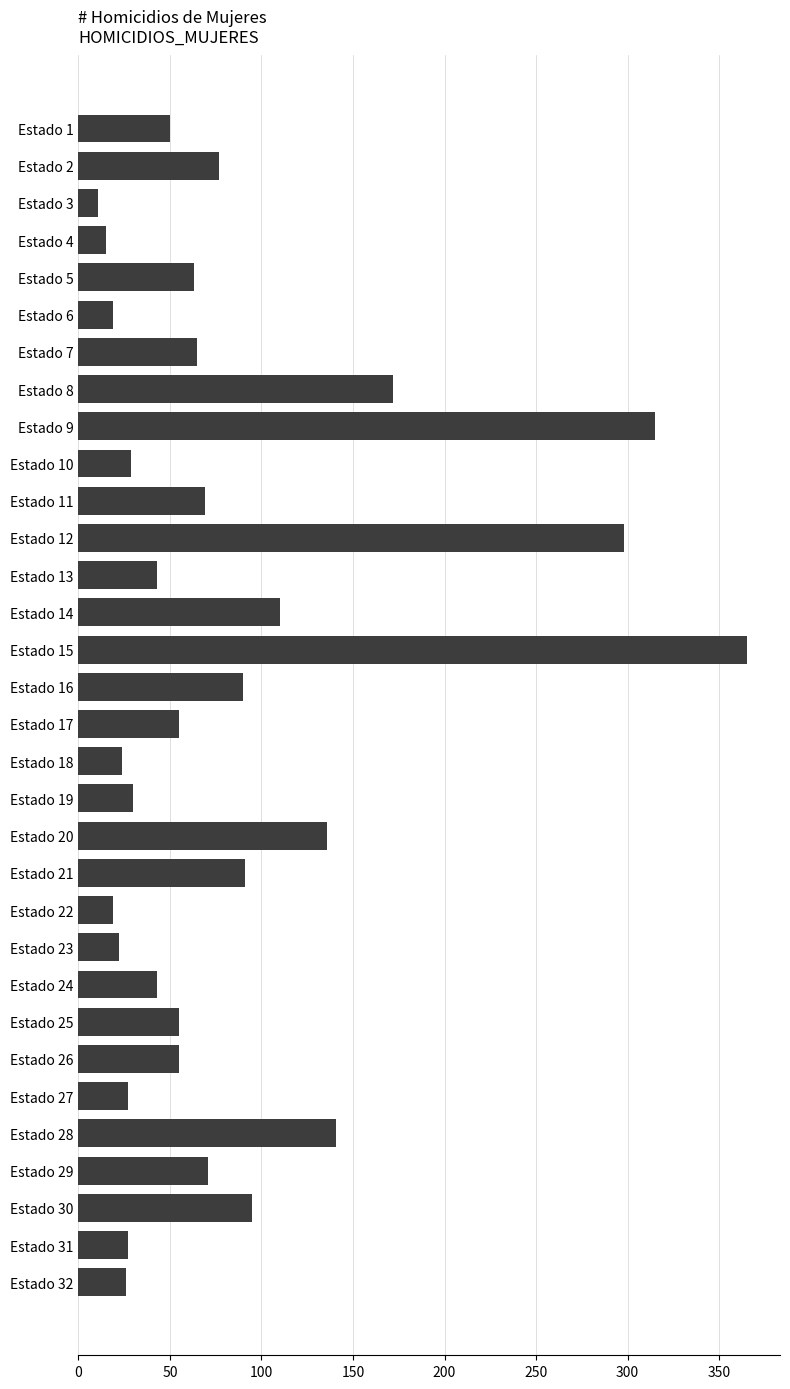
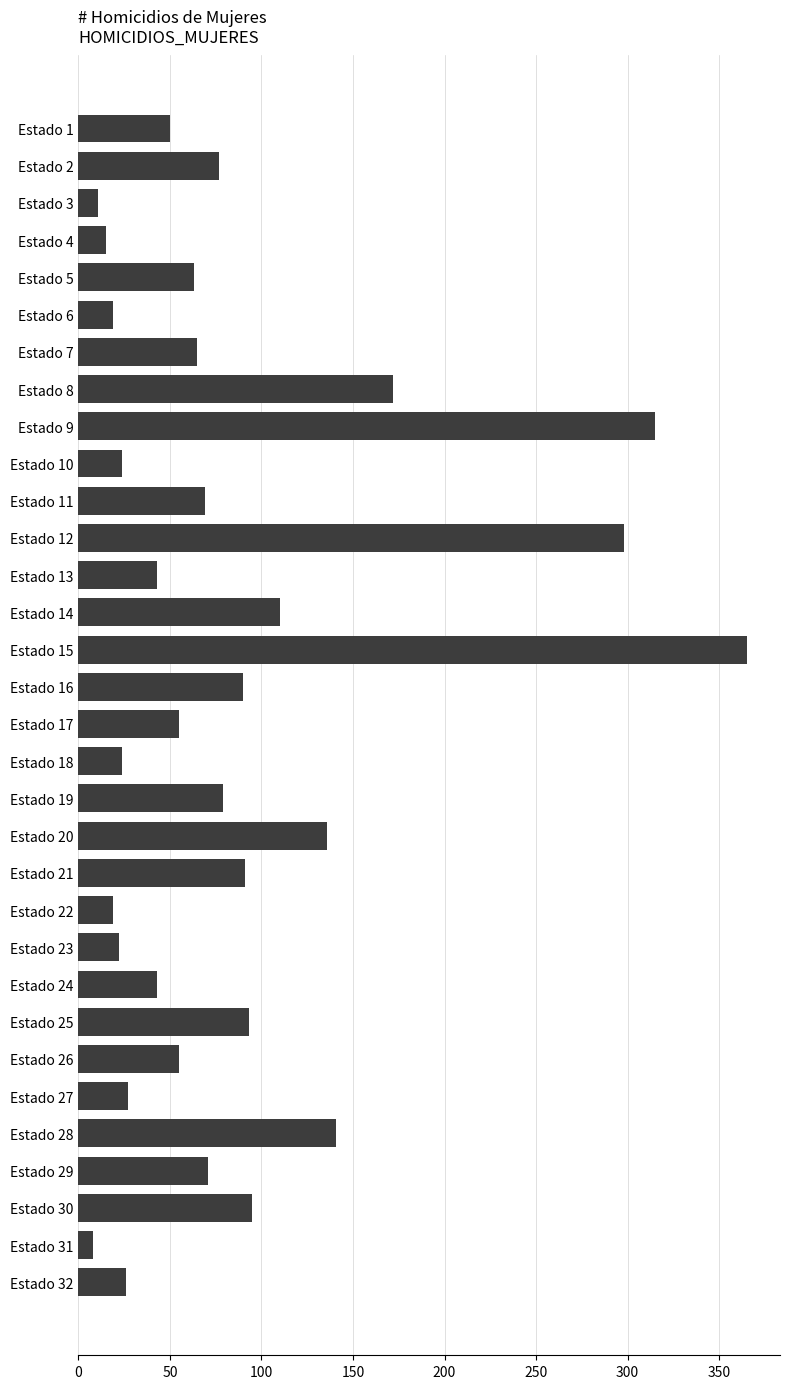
  {
    "Estado 1": 50,
    "Estado 2": 77,
    "Estado 3": 11,
    "Estado 4": 15,
    "Estado 5": 63,
    "Estado 6": 19,
    "Estado 7": 65,
    "Estado 8": 172,
    "Estado 9": 315,
-   "Estado 10": 29,
+   "Estado 10": 24,
    "Estado 11": 69,
    "Estado 12": 298,
    "Estado 13": 43,
    "Estado 14": 110,
    "Estado 15": 365,
    "Estado 16": 90,
    "Estado 17": 55,
    "Estado 18": 24,
-   "Estado 19": 30,
+   "Estado 19": 79,
    "Estado 20": 136,
    "Estado 21": 91,
    "Estado 22": 19,
    "Estado 23": 22,
    "Estado 24": 43,
-   "Estado 25": 55,
+   "Estado 25": 93,
    "Estado 26": 55,
    "Estado 27": 27,
    "Estado 28": 141,
    "Estado 29": 71,
    "Estado 30": 95,
-   "Estado 31": 27,
+   "Estado 31": 8,
    "Estado 32": 26
  }
